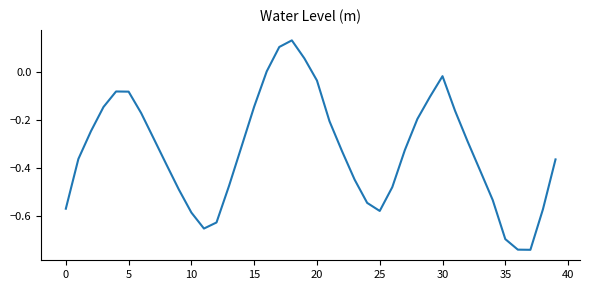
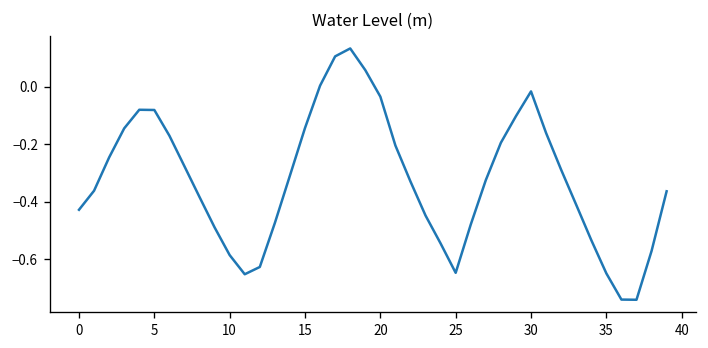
  {
-   "0": -0.57,
+   "0": -0.43,
    "5": -0.08,
    "10": -0.59,
    "15": -0.14,
    "20": -0.03,
-   "25": -0.58,
+   "25": -0.65,
    "30": -0.02,
-   "35": -0.70
+   "35": -0.65
  }
